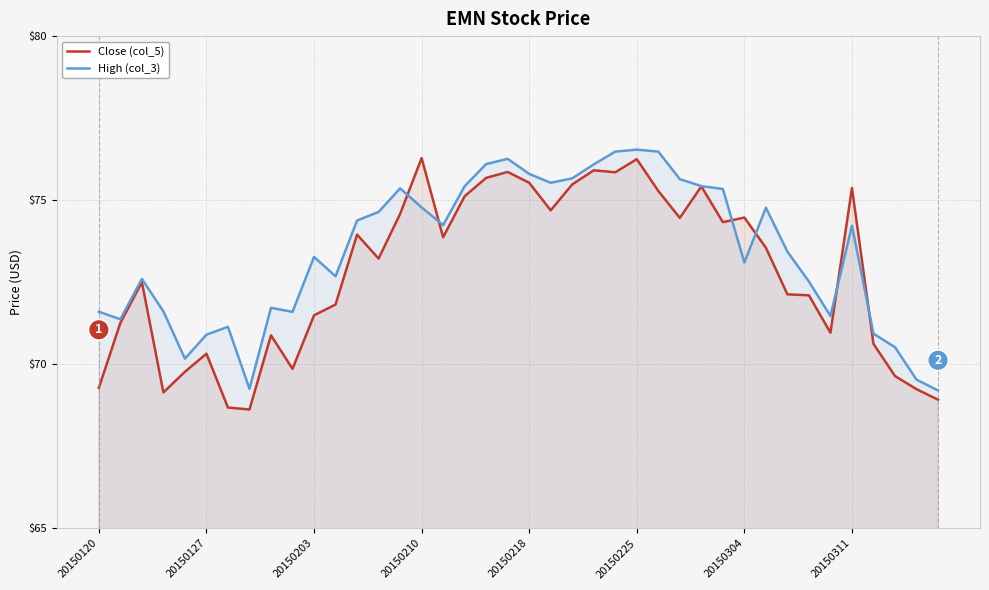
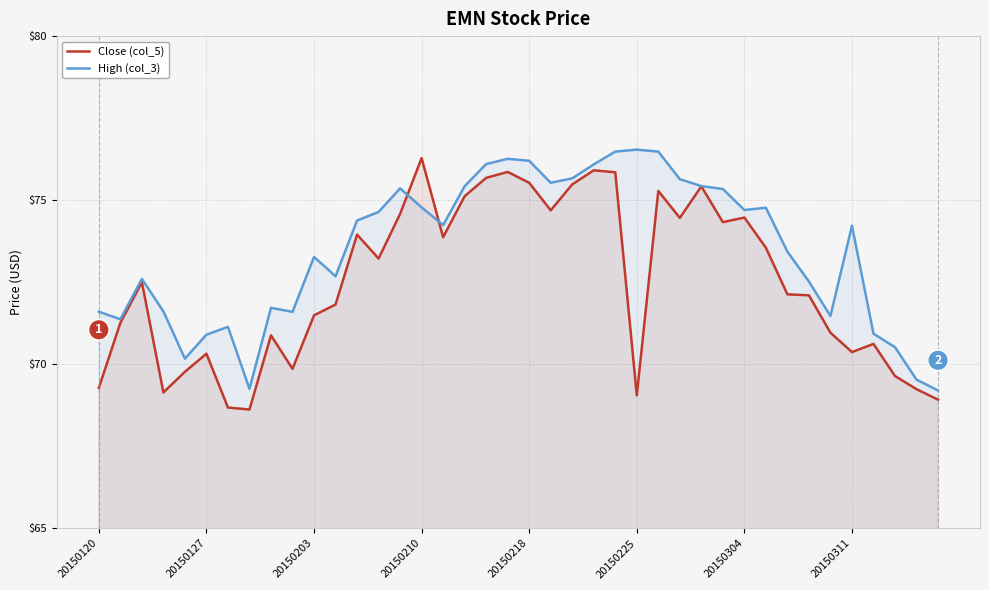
  {
    "Close (col_5)": {
      "20150120": "$69.3",
      "20150127": "$70.3",
      "20150203": "$71.5",
      "20150210": "$76.3",
      "20150218": "$75.5",
-     "20150225": "$76.3",
+     "20150225": "$69.1",
      "20150304": "$74.5",
-     "20150311": "$75.4"
+     "20150311": "$70.4"
    },
    "High (col_3)": {
      "20150127": "$70.9",
      "20150203": "$73.3",
      "20150210": "$74.8",
-     "20150218": "$75.8",
+     "20150218": "$76.2",
      "20150225": "$76.5",
-     "20150304": "$73.1",
+     "20150304": "$74.7",
      "20150311": "$74.2"
    }
  }
